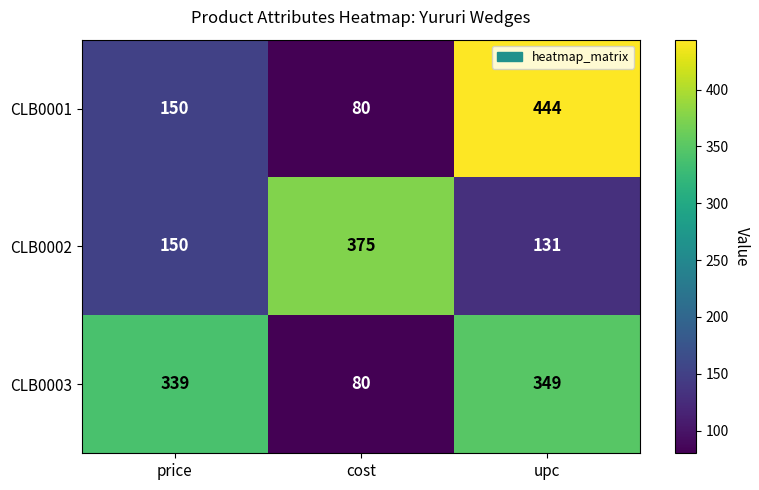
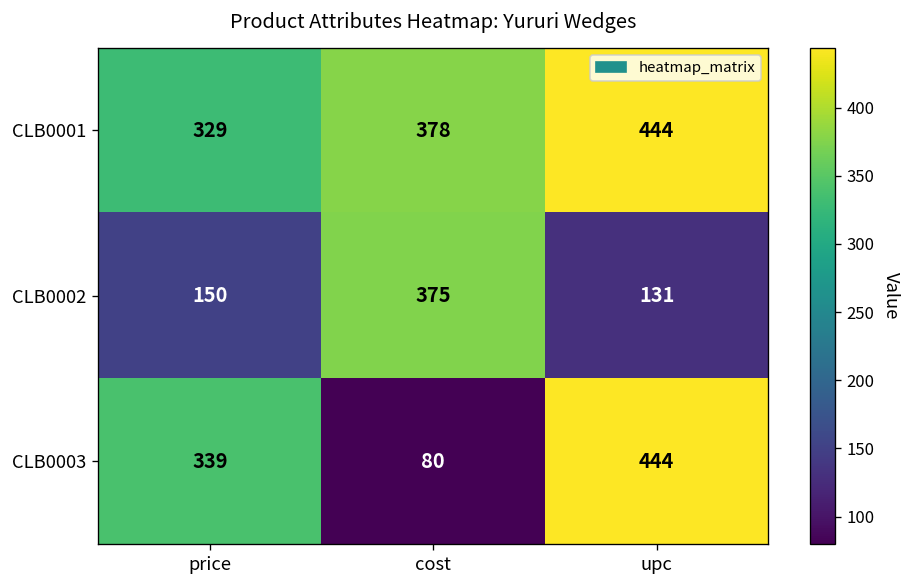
  {
    "CLB0001": {
-     "price": 150,
-     "cost": 80,
+     "price": 329,
+     "cost": 378,
      "upc": 444
    },
    "CLB0002": {
      "price": 150,
      "cost": 375,
      "upc": 131
    },
    "CLB0003": {
      "price": 339,
      "cost": 80,
-     "upc": 349
+     "upc": 444
    }
  }
